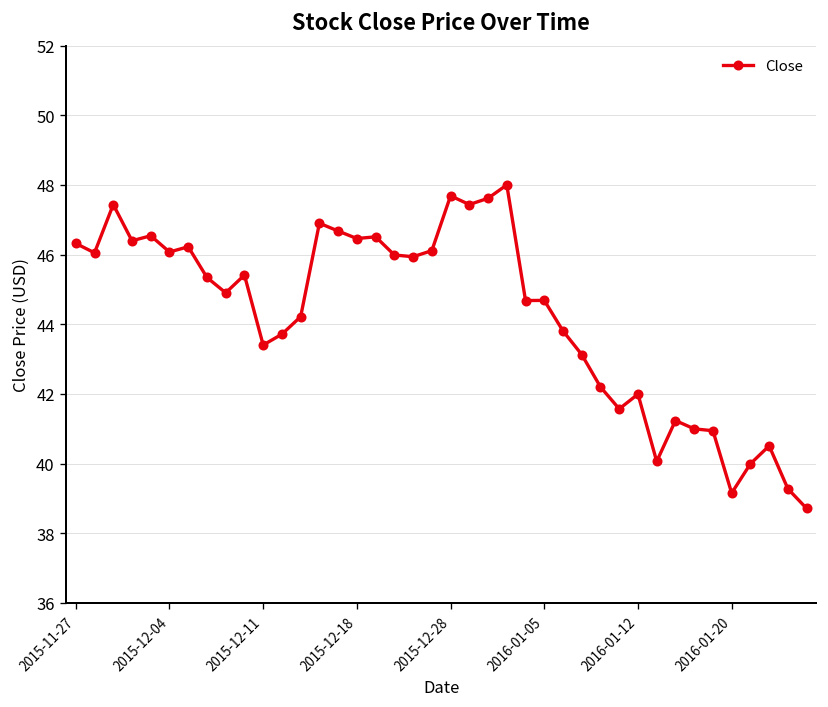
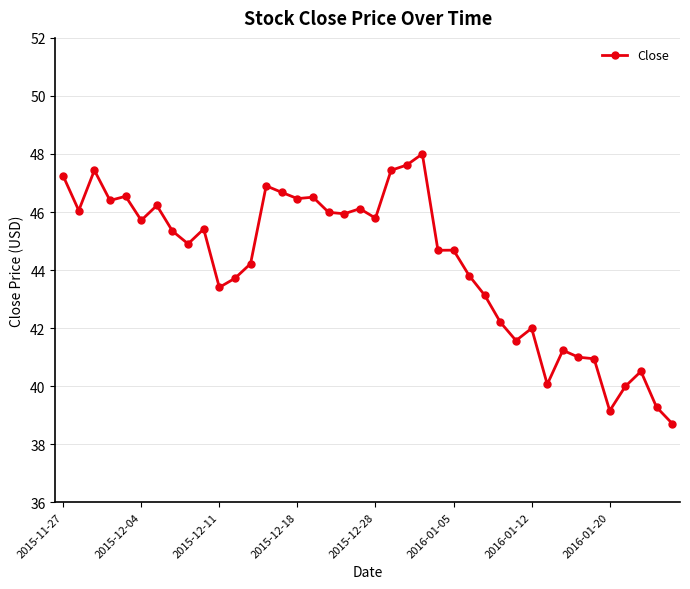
  {
-   "2015-11-27": 46.3,
-   "2015-12-04": 46.1,
+   "2015-11-27": 47.2,
+   "2015-12-04": 45.7,
    "2015-12-11": 43.4,
    "2015-12-18": 46.5,
-   "2015-12-28": 47.7,
+   "2015-12-28": 45.8,
    "2016-01-05": 44.7,
    "2016-01-12": 42.0,
    "2016-01-20": 39.2
  }
